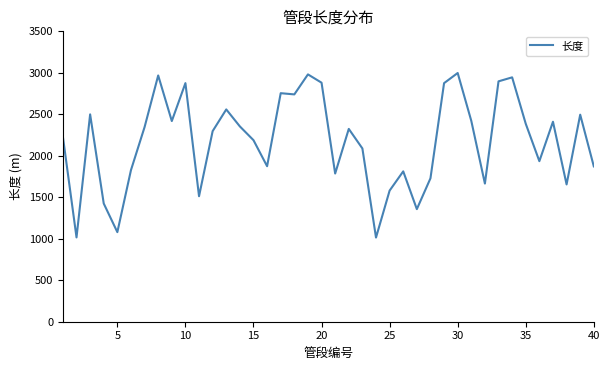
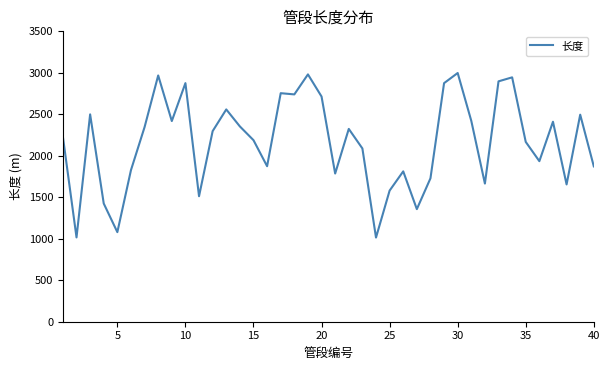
  {
    "5": 1100,
    "10": 2900,
    "15": 2200,
-   "20": 2900,
+   "20": 2700,
    "25": 1600,
    "30": 3000,
-   "35": 2400,
+   "35": 2200,
    "40": 1900
  }
